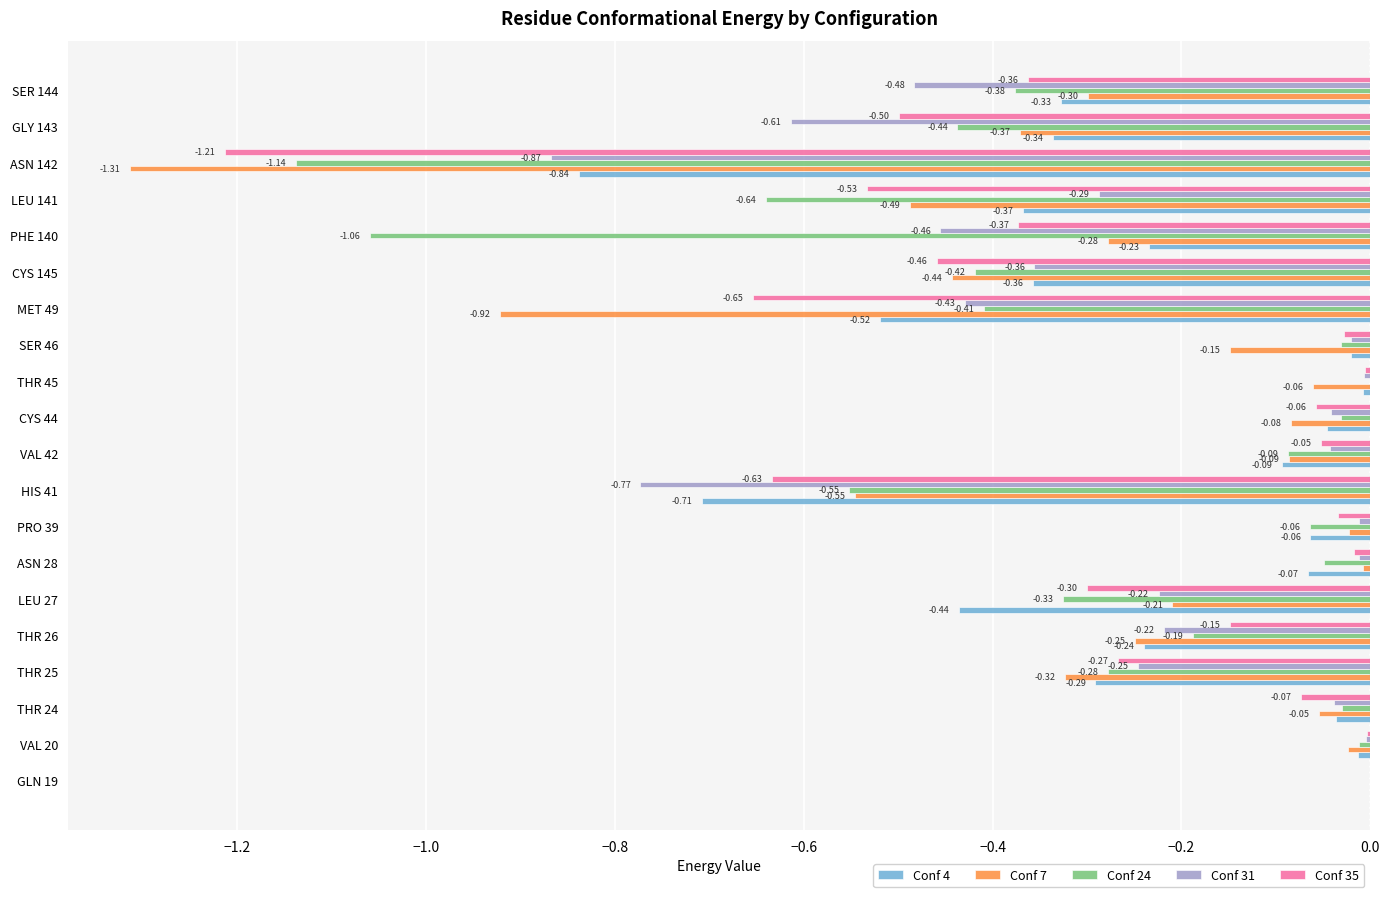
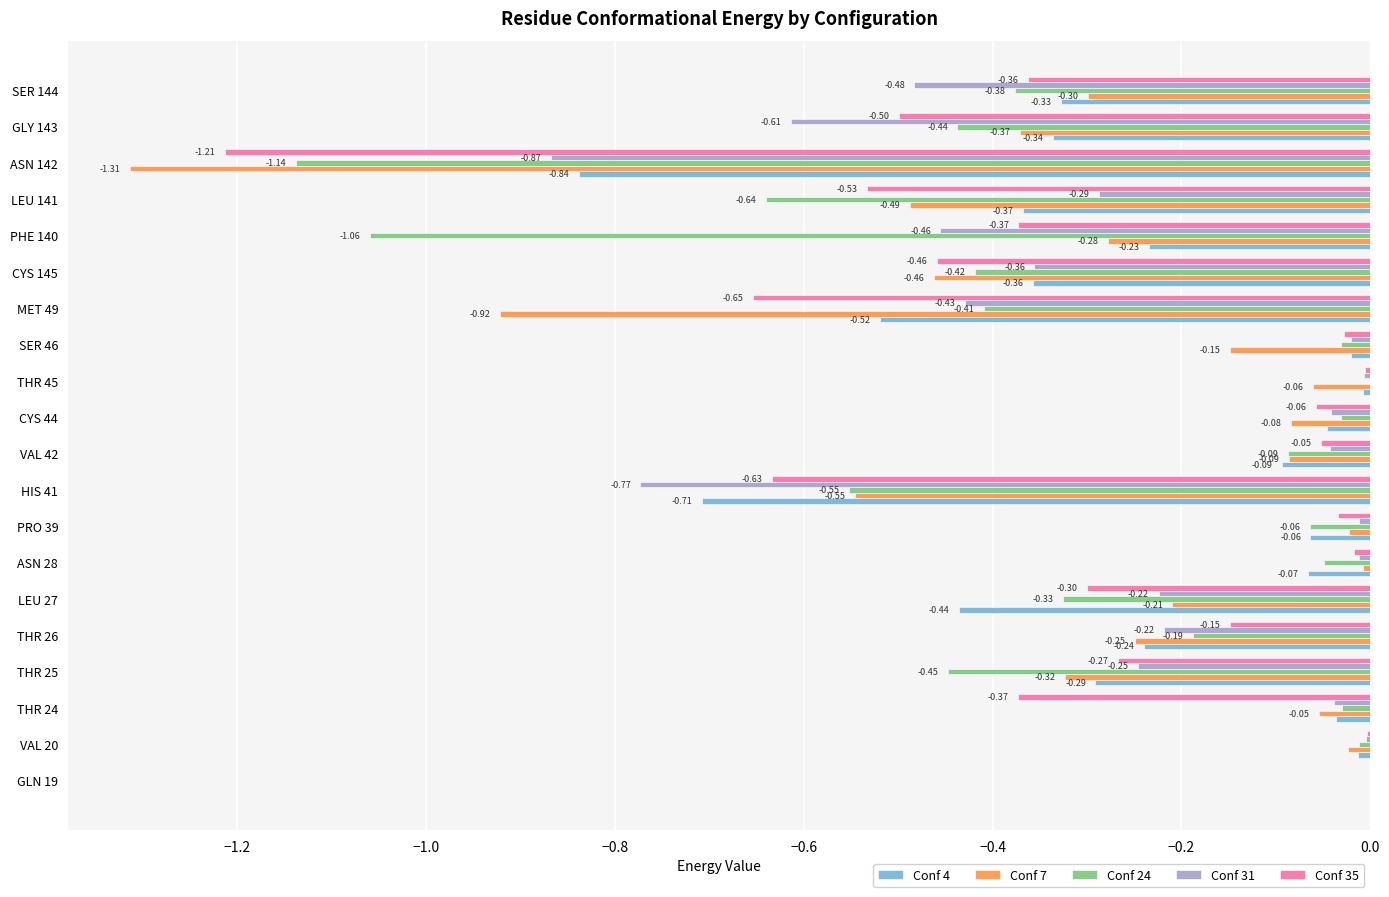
  {
    "Conf 7": {
      "SER 144": -0.30,
      "GLY 143": -0.37,
      "ASN 142": -1.31,
      "LEU 141": -0.49,
      "PHE 140": -0.28,
-     "CYS 145": -0.44,
+     "CYS 145": -0.46,
      "MET 49": -0.92,
      "SER 46": -0.15,
      "THR 45": -0.06,
      "CYS 44": -0.08,
      "LEU 27": -0.21,
      "THR 25": -0.32,
      "THR 24": -0.05
    },
    "Conf 24": {
      "SER 144": -0.38,
      "GLY 143": -0.44,
      "ASN 142": -1.14,
      "LEU 141": -0.64,
      "PHE 140": -1.06,
      "CYS 145": -0.42,
      "MET 49": -0.41,
      "PRO 39": -0.06,
      "LEU 27": -0.33,
      "THR 26": -0.19,
-     "THR 25": -0.28
+     "THR 25": -0.45
    },
    "Conf 35": {
      "SER 144": -0.36,
      "GLY 143": -0.50,
      "ASN 142": -1.21,
      "LEU 141": -0.53,
      "PHE 140": -0.37,
      "CYS 145": -0.46,
      "MET 49": -0.65,
      "CYS 44": -0.06,
      "VAL 42": -0.05,
      "HIS 41": -0.63,
      "LEU 27": -0.30,
      "THR 26": -0.15,
      "THR 25": -0.27,
-     "THR 24": -0.07
+     "THR 24": -0.37
    }
  }
